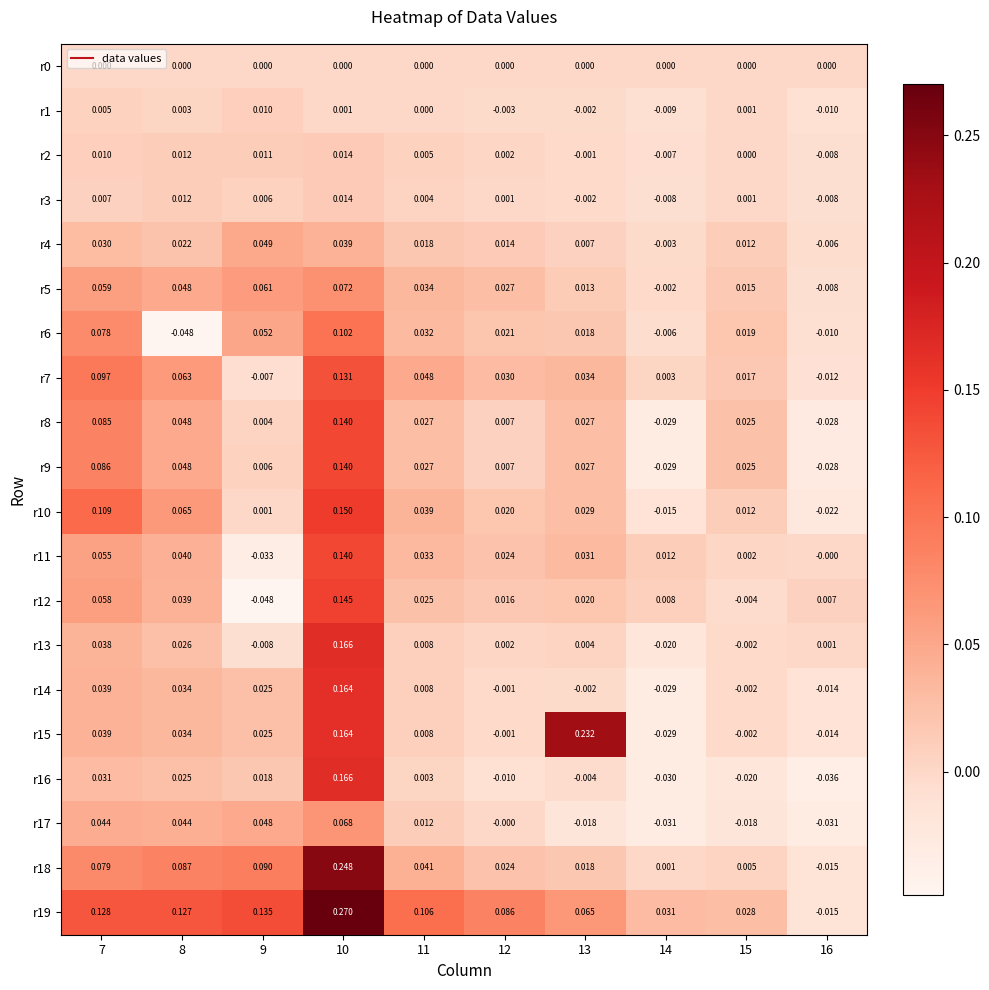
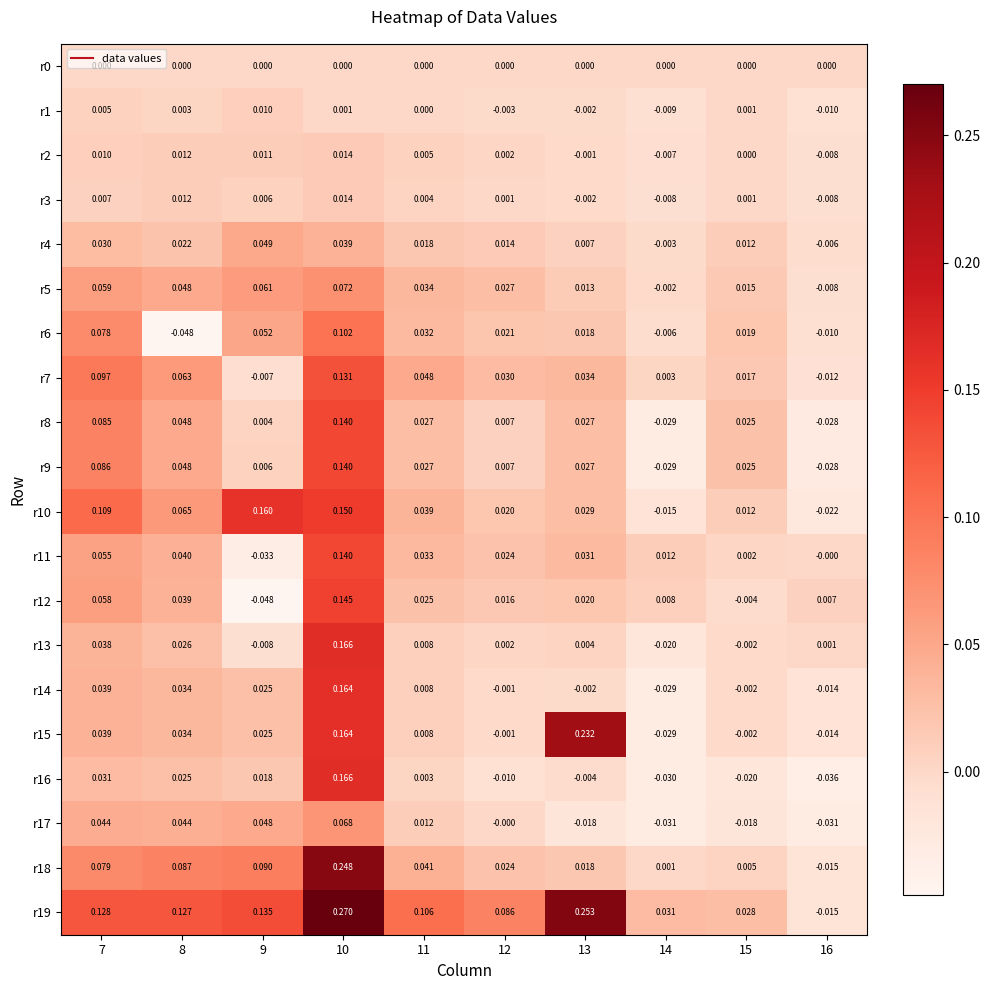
  {
    "r0": {
      "8": 0.000,
      "9": 0.000,
      "10": 0.000,
      "11": 0.000,
      "12": 0.000,
      "13": 0.000,
      "14": 0.000,
      "15": 0.000,
      "16": 0.000
    },
    "r1": {
      "7": 0.005,
      "8": 0.003,
      "9": 0.010,
      "10": 0.001,
      "11": 0.000,
      "12": -0.003,
      "13": -0.002,
      "14": -0.009,
      "15": 0.001,
      "16": -0.010
    },
    "r2": {
      "7": 0.010,
      "8": 0.012,
      "9": 0.011,
      "10": 0.014,
      "11": 0.005,
      "12": 0.002,
      "13": -0.001,
      "14": -0.007,
      "15": 0.000,
      "16": -0.008
    },
    "r3": {
      "7": 0.007,
      "8": 0.012,
      "9": 0.006,
      "10": 0.014,
      "11": 0.004,
      "12": 0.001,
      "13": -0.002,
      "14": -0.008,
      "15": 0.001,
      "16": -0.008
    },
    "r4": {
      "7": 0.030,
      "8": 0.022,
      "9": 0.049,
      "10": 0.039,
      "11": 0.018,
      "12": 0.014,
      "13": 0.007,
      "14": -0.003,
      "15": 0.012,
      "16": -0.006
    },
    "r5": {
      "7": 0.059,
      "8": 0.048,
      "9": 0.061,
      "10": 0.072,
      "11": 0.034,
      "12": 0.027,
      "13": 0.013,
      "14": -0.002,
      "15": 0.015,
      "16": -0.008
    },
    "r6": {
      "7": 0.078,
      "8": -0.048,
      "9": 0.052,
      "10": 0.102,
      "11": 0.032,
      "12": 0.021,
      "13": 0.018,
      "14": -0.006,
      "15": 0.019,
      "16": -0.010
    },
    "r7": {
      "7": 0.097,
      "8": 0.063,
      "9": -0.007,
      "10": 0.131,
      "11": 0.048,
      "12": 0.030,
      "13": 0.034,
      "14": 0.003,
      "15": 0.017,
      "16": -0.012
    },
    "r8": {
      "7": 0.085,
      "8": 0.048,
      "9": 0.004,
      "10": 0.140,
      "11": 0.027,
      "12": 0.007,
      "13": 0.027,
      "14": -0.029,
      "15": 0.025,
      "16": -0.028
    },
    "r9": {
      "7": 0.086,
      "8": 0.048,
      "9": 0.006,
      "10": 0.140,
      "11": 0.027,
      "12": 0.007,
      "13": 0.027,
      "14": -0.029,
      "15": 0.025,
      "16": -0.028
    },
    "r10": {
      "7": 0.109,
      "8": 0.065,
-     "9": 0.001,
+     "9": 0.160,
      "10": 0.150,
      "11": 0.039,
      "12": 0.020,
      "13": 0.029,
      "14": -0.015,
      "15": 0.012,
      "16": -0.022
    },
    "r11": {
      "7": 0.055,
      "8": 0.040,
      "9": -0.033,
      "10": 0.140,
      "11": 0.033,
      "12": 0.024,
      "13": 0.031,
      "14": 0.012,
      "15": 0.002,
      "16": -0.000
    },
    "r12": {
      "7": 0.058,
      "8": 0.039,
      "9": -0.048,
      "10": 0.145,
      "11": 0.025,
      "12": 0.016,
      "13": 0.020,
      "14": 0.008,
      "15": -0.004,
      "16": 0.007
    },
    "r13": {
      "7": 0.038,
      "8": 0.026,
      "9": -0.008,
      "10": 0.166,
      "11": 0.008,
      "12": 0.002,
      "13": 0.004,
      "14": -0.020,
      "15": -0.002,
      "16": 0.001
    },
    "r14": {
      "7": 0.039,
      "8": 0.034,
      "9": 0.025,
      "10": 0.164,
      "11": 0.008,
      "12": -0.001,
      "13": -0.002,
      "14": -0.029,
      "15": -0.002,
      "16": -0.014
    },
    "r15": {
      "7": 0.039,
      "8": 0.034,
      "9": 0.025,
      "10": 0.164,
      "11": 0.008,
      "12": -0.001,
      "13": 0.232,
      "14": -0.029,
      "15": -0.002,
      "16": -0.014
    },
    "r16": {
      "7": 0.031,
      "8": 0.025,
      "9": 0.018,
      "10": 0.166,
      "11": 0.003,
      "12": -0.010,
      "13": -0.004,
      "14": -0.030,
      "15": -0.020,
      "16": -0.036
    },
    "r17": {
      "7": 0.044,
      "8": 0.044,
      "9": 0.048,
      "10": 0.068,
      "11": 0.012,
      "12": -0.000,
      "13": -0.018,
      "14": -0.031,
      "15": -0.018,
      "16": -0.031
    },
    "r18": {
      "7": 0.079,
      "8": 0.087,
      "9": 0.090,
      "10": 0.248,
      "11": 0.041,
      "12": 0.024,
      "13": 0.018,
      "14": 0.001,
      "15": 0.005,
      "16": -0.015
    },
    "r19": {
      "7": 0.128,
      "8": 0.127,
      "9": 0.135,
      "10": 0.270,
      "11": 0.106,
      "12": 0.086,
-     "13": 0.065,
+     "13": 0.253,
      "14": 0.031,
      "15": 0.028,
      "16": -0.015
    }
  }
